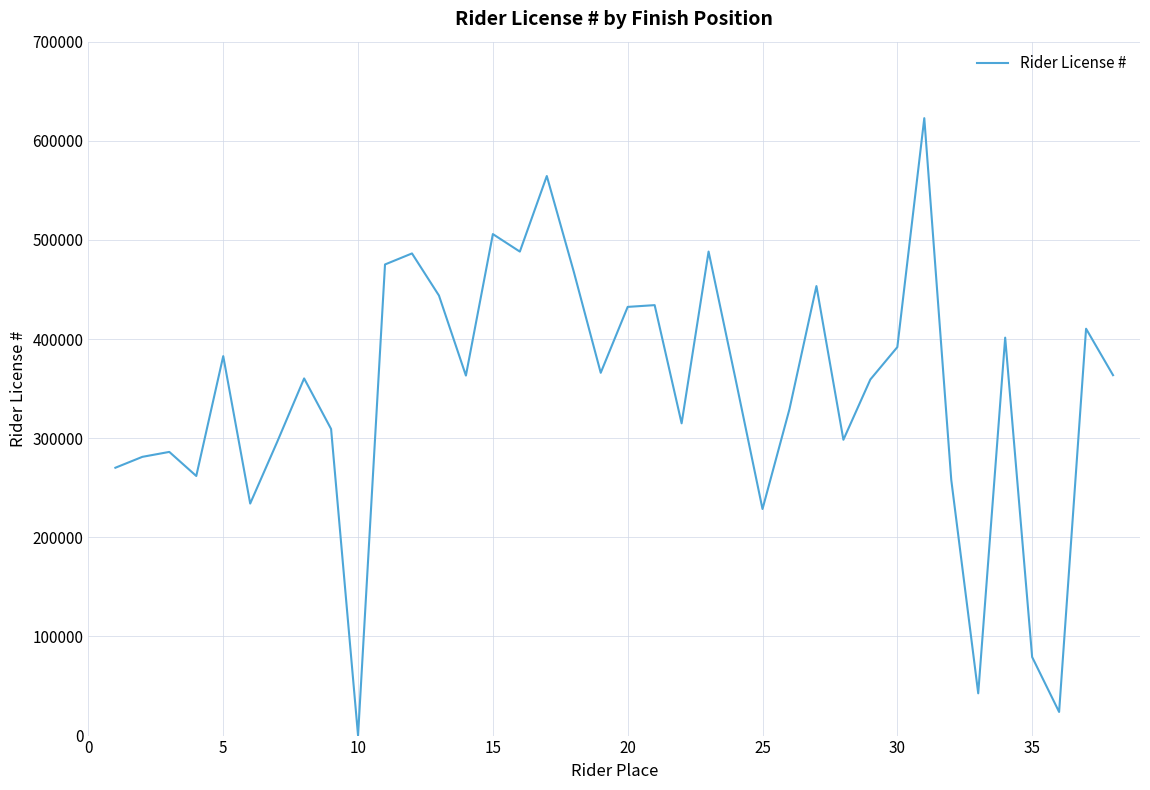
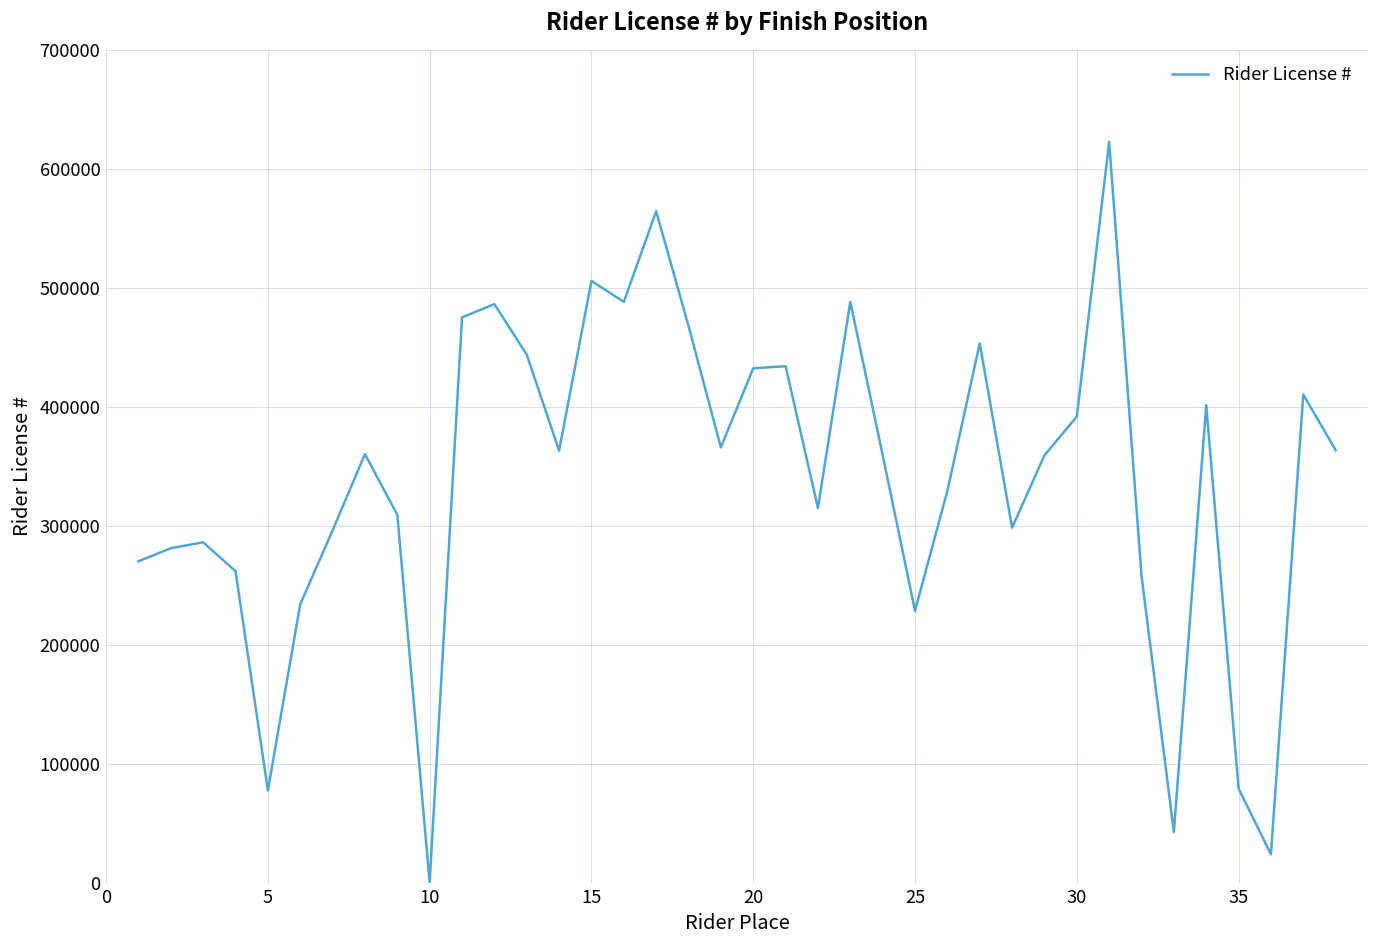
  {
-   "5": 380000,
+   "5": 80000,
    "10": 0,
    "15": 510000,
    "20": 430000,
    "25": 230000,
    "30": 390000,
    "35": 80000
  }
